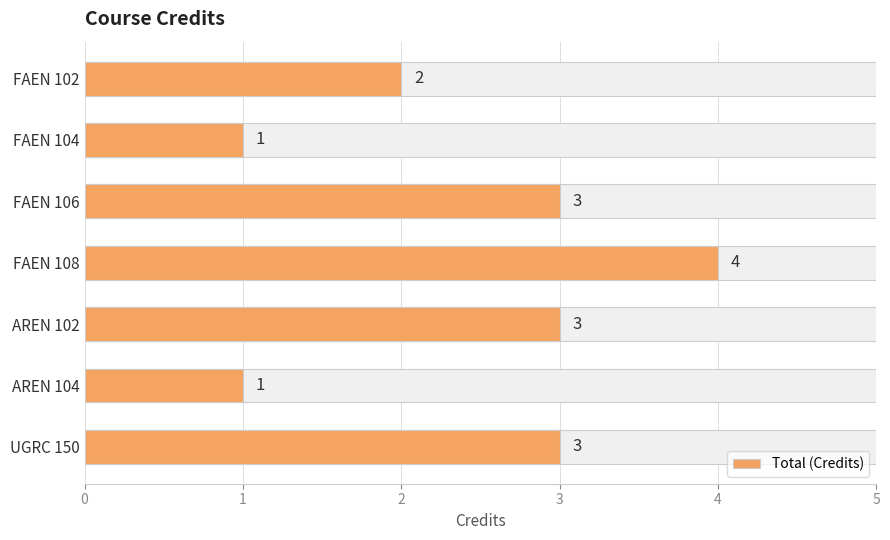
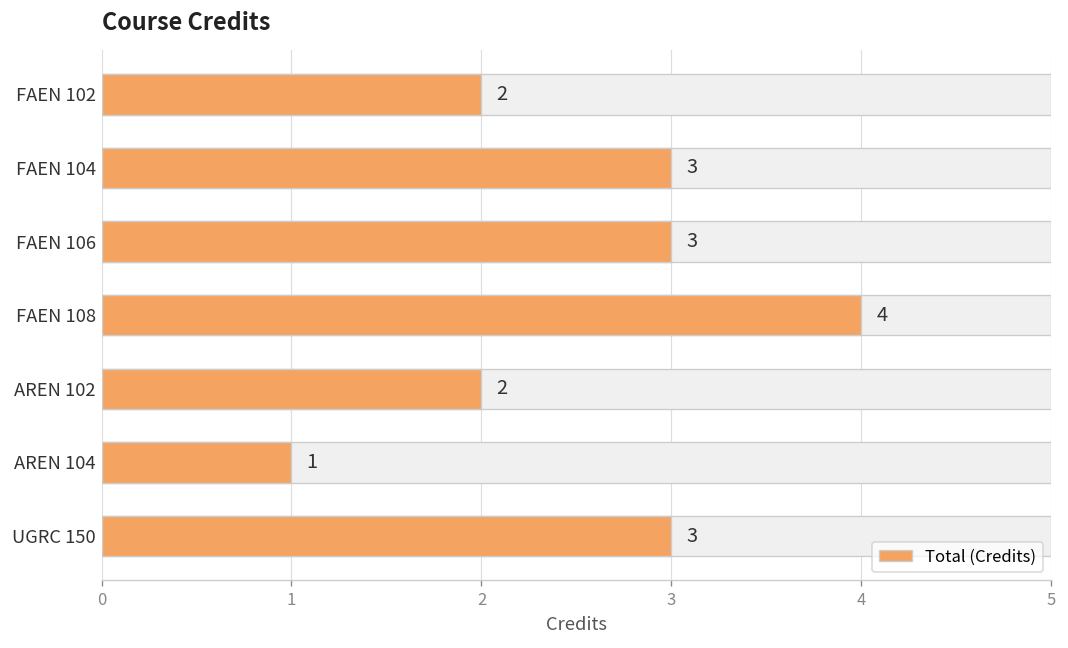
  {
    "Total (Credits)": {
-     "FAEN 104": 1,
-     "AREN 102": 3
+     "FAEN 104": 3,
+     "AREN 102": 2
    }
  }
